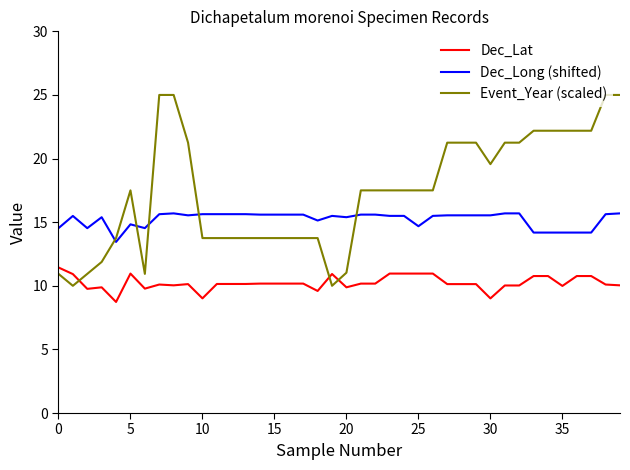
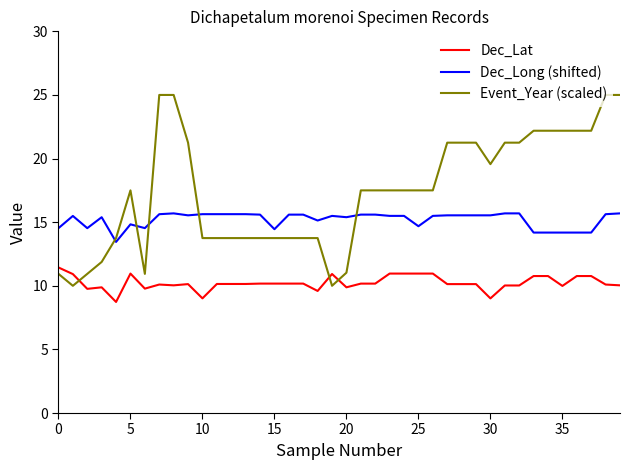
  {
    "Dec_Lat": {
      "0": 11.4,
      "5": 11.0,
      "10": 9.0,
      "15": 10.2,
      "20": 9.9,
      "25": 11.0,
      "30": 9.0,
      "35": 10.0
    },
    "Dec_Long (shifted)": {
      "0": 14.5,
      "5": 14.8,
      "10": 15.6,
-     "15": 15.6,
+     "15": 14.4,
      "20": 15.4,
      "25": 14.7,
      "30": 15.5,
      "35": 14.2
    },
    "Event_Year (scaled)": {
      "0": 10.9,
      "5": 17.5,
      "10": 13.8,
      "15": 13.8,
      "20": 11.0,
      "25": 17.5,
      "30": 19.6,
      "35": 22.2
    }
  }
